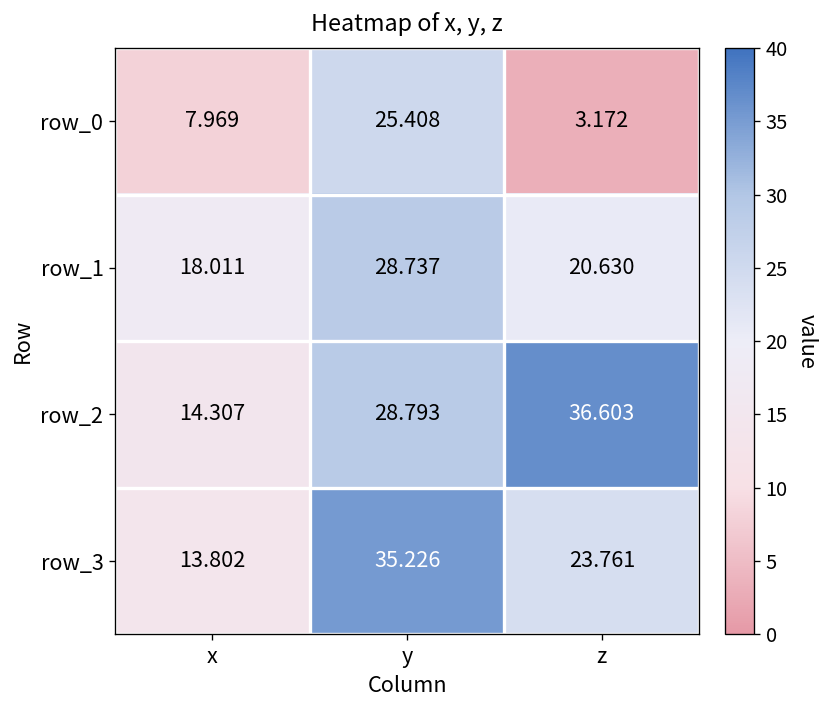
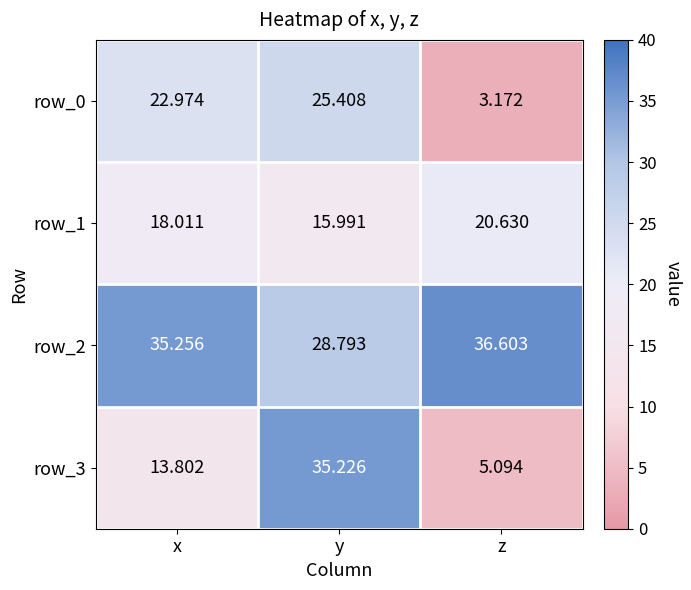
  {
    "row_0": {
-     "x": 7.969,
+     "x": 22.974,
      "y": 25.408,
      "z": 3.172
    },
    "row_1": {
      "x": 18.011,
-     "y": 28.737,
+     "y": 15.991,
      "z": 20.630
    },
    "row_2": {
-     "x": 14.307,
+     "x": 35.256,
      "y": 28.793,
      "z": 36.603
    },
    "row_3": {
      "x": 13.802,
      "y": 35.226,
-     "z": 23.761
+     "z": 5.094
    }
  }
